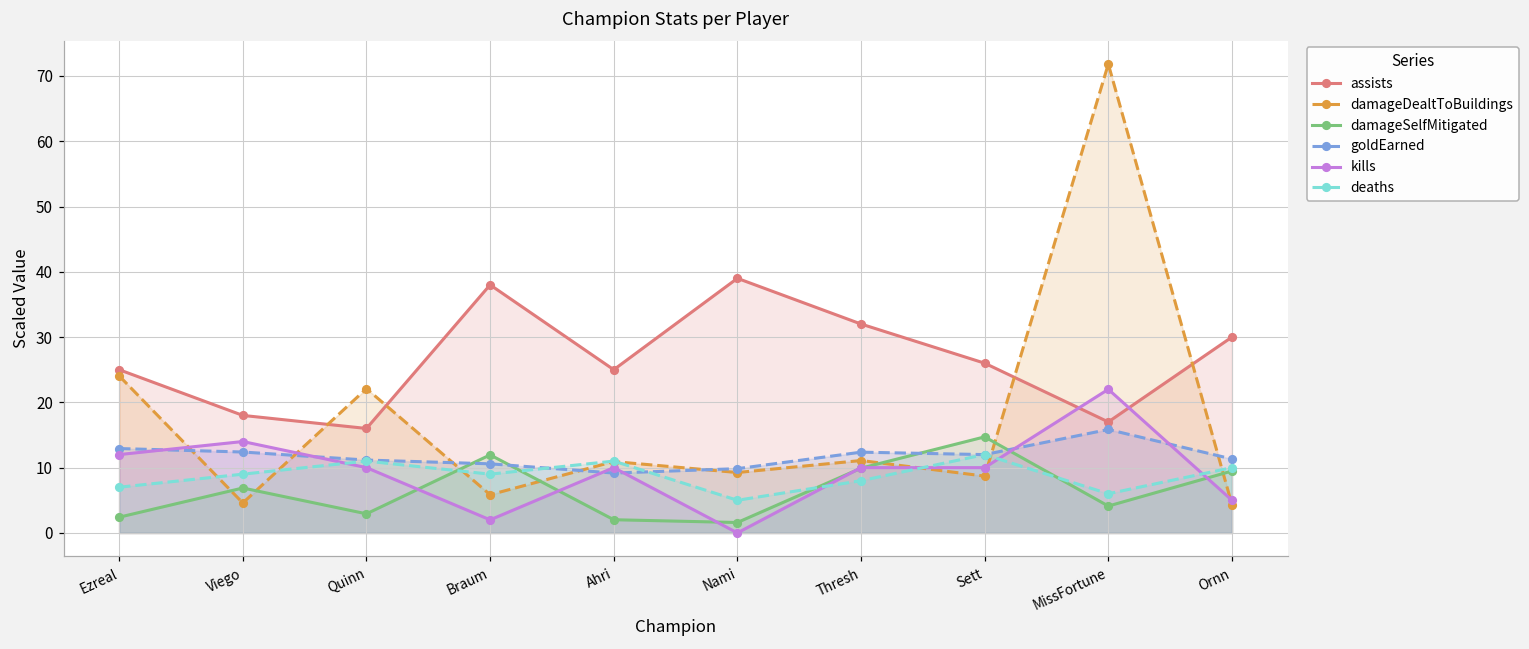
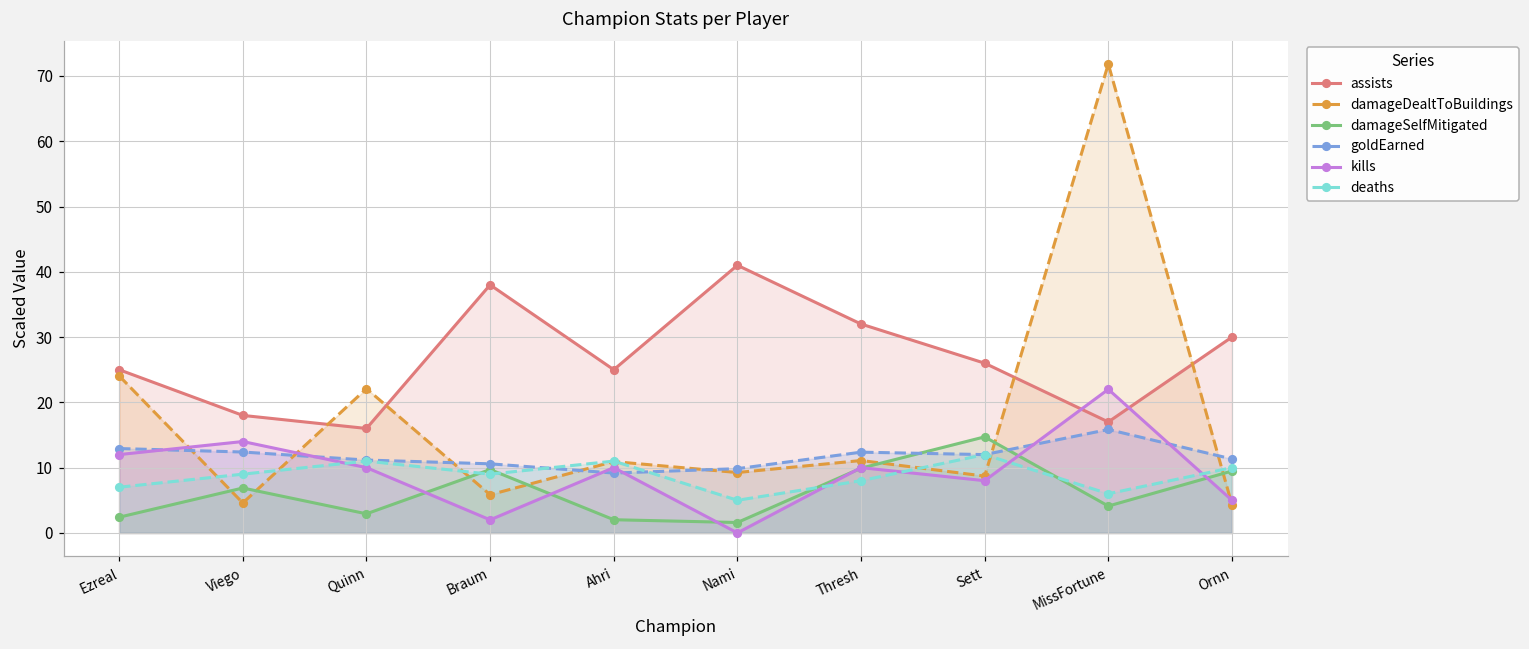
  {
    "assists": {
      "Ezreal": 25,
      "Viego": 18,
      "Quinn": 16,
      "Braum": 38,
      "Ahri": 25,
-     "Nami": 39,
+     "Nami": 41,
      "Thresh": 32,
      "Sett": 26,
      "MissFortune": 17,
      "Ornn": 30
    },
    "damageDealtToBuildings": {
      "Ezreal": 24,
      "Viego": 5,
      "Quinn": 22,
      "Braum": 6,
      "Nami": 9,
      "Thresh": 11,
      "Sett": 9,
      "MissFortune": 72,
      "Ornn": 4
    },
    "damageSelfMitigated": {
      "Ezreal": 2,
      "Viego": 7,
      "Quinn": 3,
-     "Braum": 12,
+     "Braum": 10,
      "Ahri": 2,
      "Nami": 2,
      "Sett": 15,
      "MissFortune": 4,
      "Ornn": 9
    },
    "goldEarned": {
      "Ezreal": 13,
      "Viego": 12,
      "Braum": 11,
      "Ahri": 9,
      "Nami": 10,
      "Thresh": 12,
      "MissFortune": 16,
      "Ornn": 11
    },
    "kills": {
      "Ezreal": 12,
      "Viego": 14,
      "Quinn": 10,
      "Braum": 2,
      "Ahri": 10,
      "Nami": 0,
-     "Sett": 10,
+     "Sett": 8,
      "MissFortune": 22,
      "Ornn": 5
    },
    "deaths": {
      "Ezreal": 7,
      "Viego": 9,
      "Braum": 9,
      "Nami": 5,
      "Thresh": 8,
      "MissFortune": 6,
      "Ornn": 10
    }
  }
